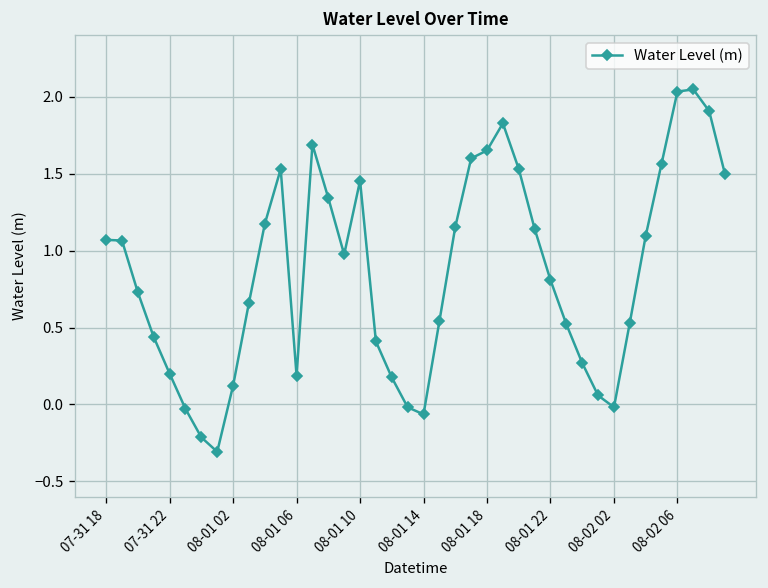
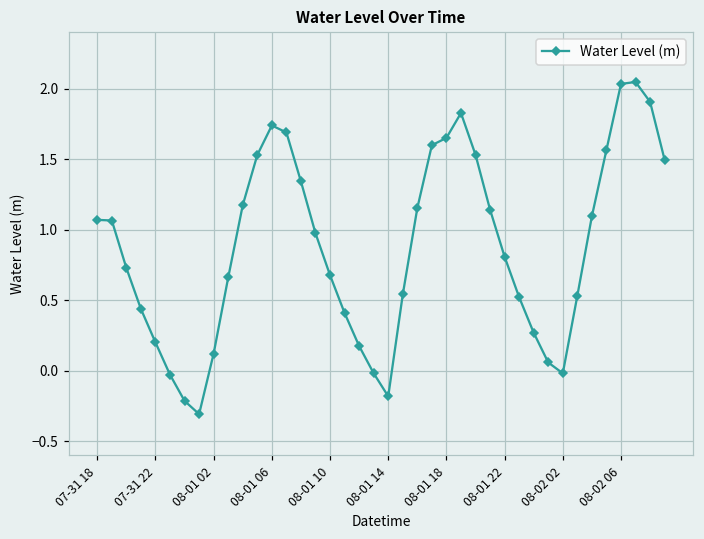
  {
    "07-31 18": 1.07,
    "07-31 22": 0.20,
    "08-01 02": 0.12,
-   "08-01 06": 0.19,
-   "08-01 10": 1.45,
-   "08-01 14": -0.06,
+   "08-01 06": 1.74,
+   "08-01 10": 0.68,
+   "08-01 14": -0.18,
    "08-01 18": 1.65,
    "08-01 22": 0.81,
    "08-02 02": -0.02,
    "08-02 06": 2.03
  }
